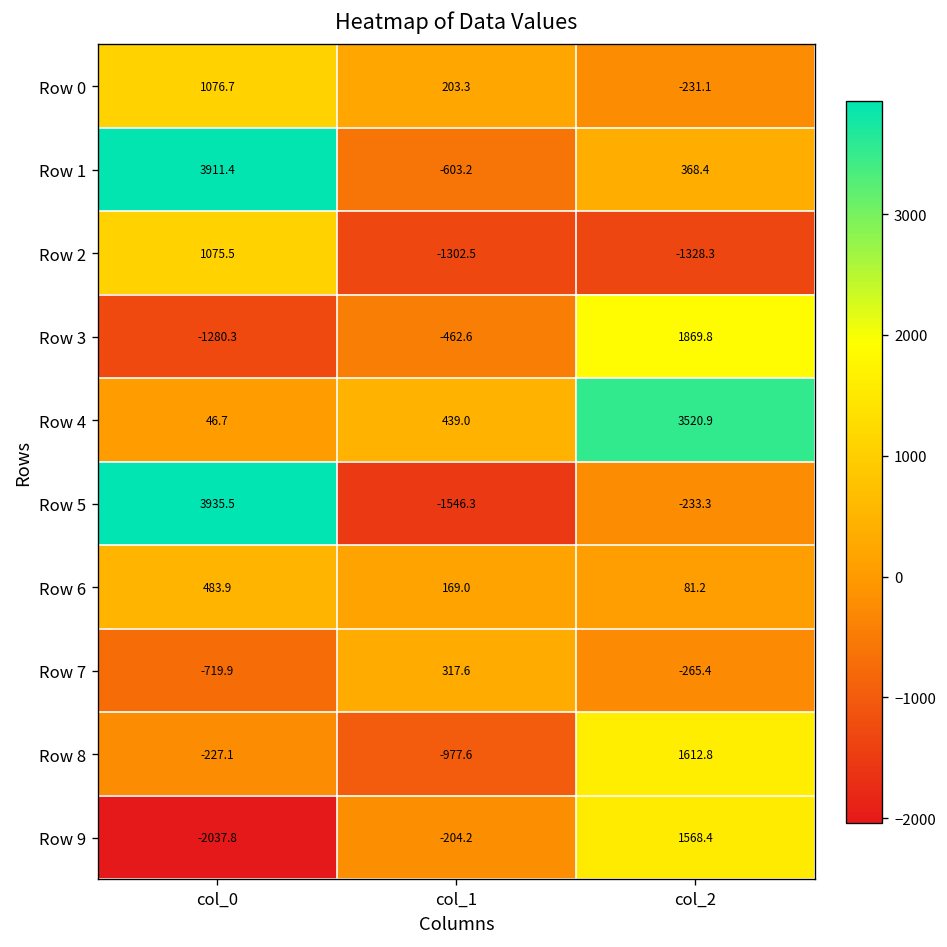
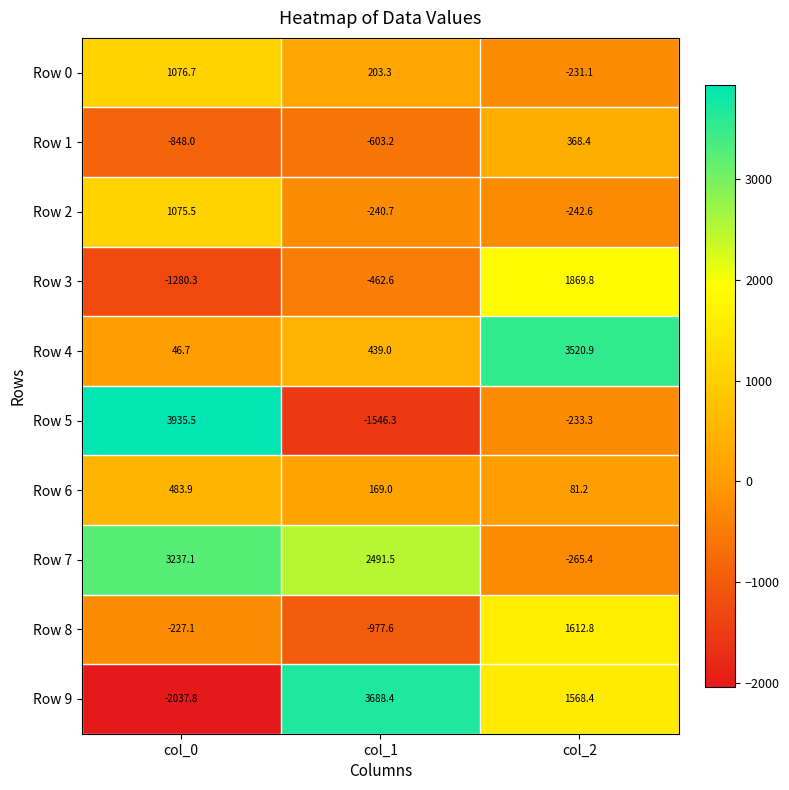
  {
    "Row 0": {
      "col_0": 1076.7,
      "col_1": 203.3,
      "col_2": -231.1
    },
    "Row 1": {
-     "col_0": 3911.4,
+     "col_0": -848.0,
      "col_1": -603.2,
      "col_2": 368.4
    },
    "Row 2": {
      "col_0": 1075.5,
-     "col_1": -1302.5,
-     "col_2": -1328.3
+     "col_1": -240.7,
+     "col_2": -242.6
    },
    "Row 3": {
      "col_0": -1280.3,
      "col_1": -462.6,
      "col_2": 1869.8
    },
    "Row 4": {
      "col_0": 46.7,
      "col_1": 439.0,
      "col_2": 3520.9
    },
    "Row 5": {
      "col_0": 3935.5,
      "col_1": -1546.3,
      "col_2": -233.3
    },
    "Row 6": {
      "col_0": 483.9,
      "col_1": 169.0,
      "col_2": 81.2
    },
    "Row 7": {
-     "col_0": -719.9,
-     "col_1": 317.6,
+     "col_0": 3237.1,
+     "col_1": 2491.5,
      "col_2": -265.4
    },
    "Row 8": {
      "col_0": -227.1,
      "col_1": -977.6,
      "col_2": 1612.8
    },
    "Row 9": {
      "col_0": -2037.8,
-     "col_1": -204.2,
+     "col_1": 3688.4,
      "col_2": 1568.4
    }
  }
